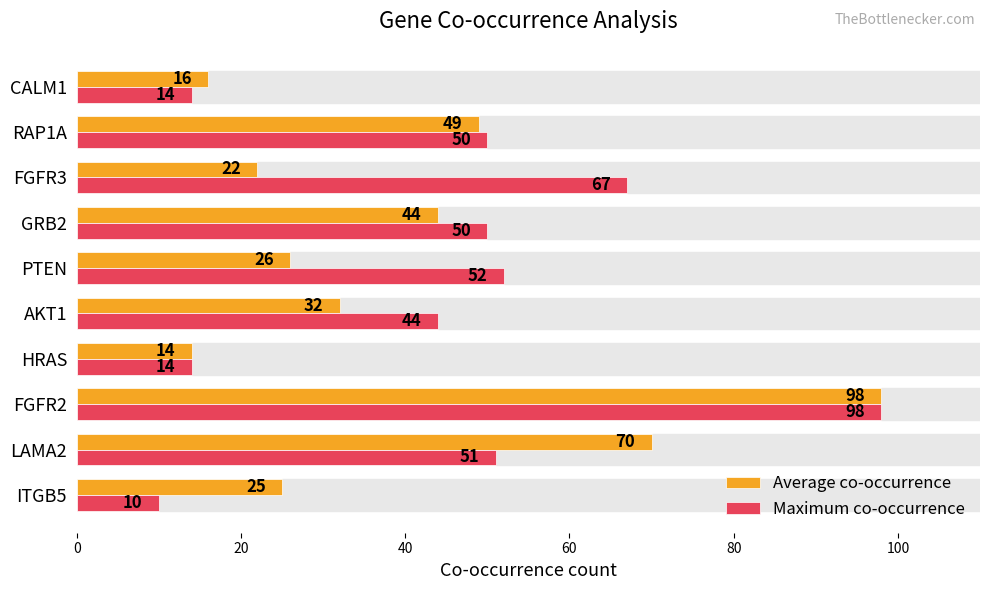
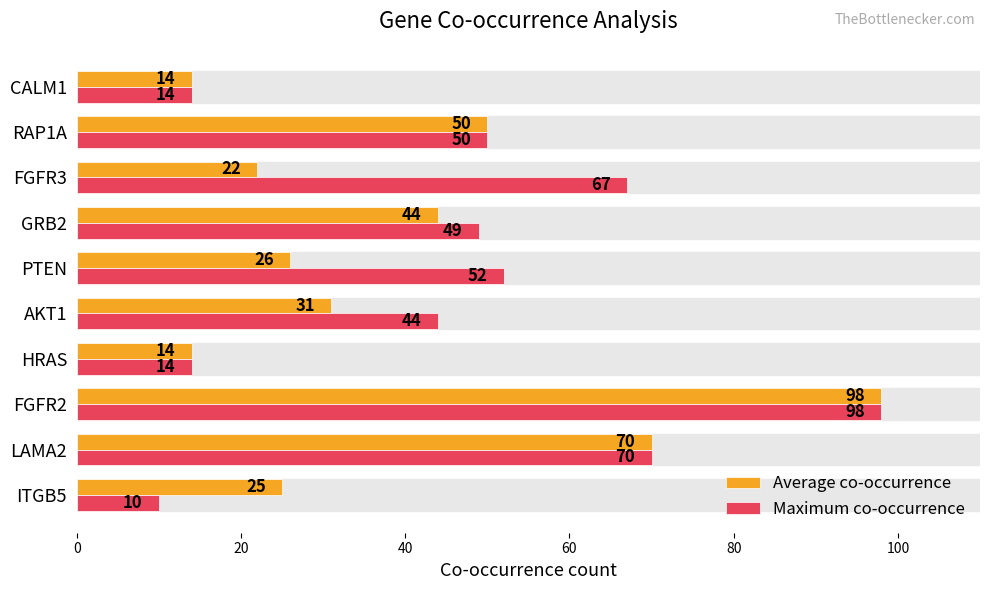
  {
    "Average co-occurrence": {
-     "CALM1": 16,
-     "RAP1A": 49,
+     "CALM1": 14,
+     "RAP1A": 50,
      "FGFR3": 22,
      "GRB2": 44,
      "PTEN": 26,
-     "AKT1": 32,
+     "AKT1": 31,
      "HRAS": 14,
      "FGFR2": 98,
      "LAMA2": 70,
      "ITGB5": 25
    },
    "Maximum co-occurrence": {
      "CALM1": 14,
      "RAP1A": 50,
      "FGFR3": 67,
-     "GRB2": 50,
+     "GRB2": 49,
      "PTEN": 52,
      "AKT1": 44,
      "HRAS": 14,
      "FGFR2": 98,
-     "LAMA2": 51,
+     "LAMA2": 70,
      "ITGB5": 10
    }
  }
